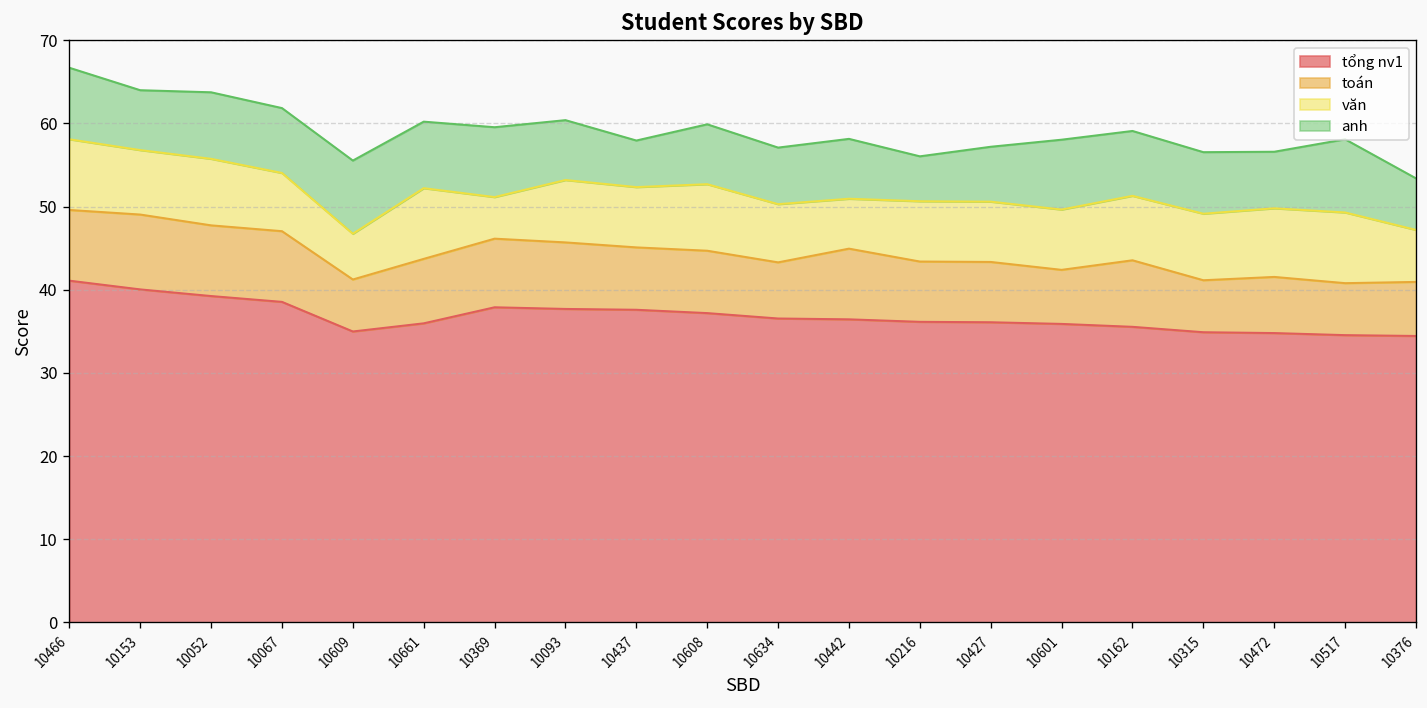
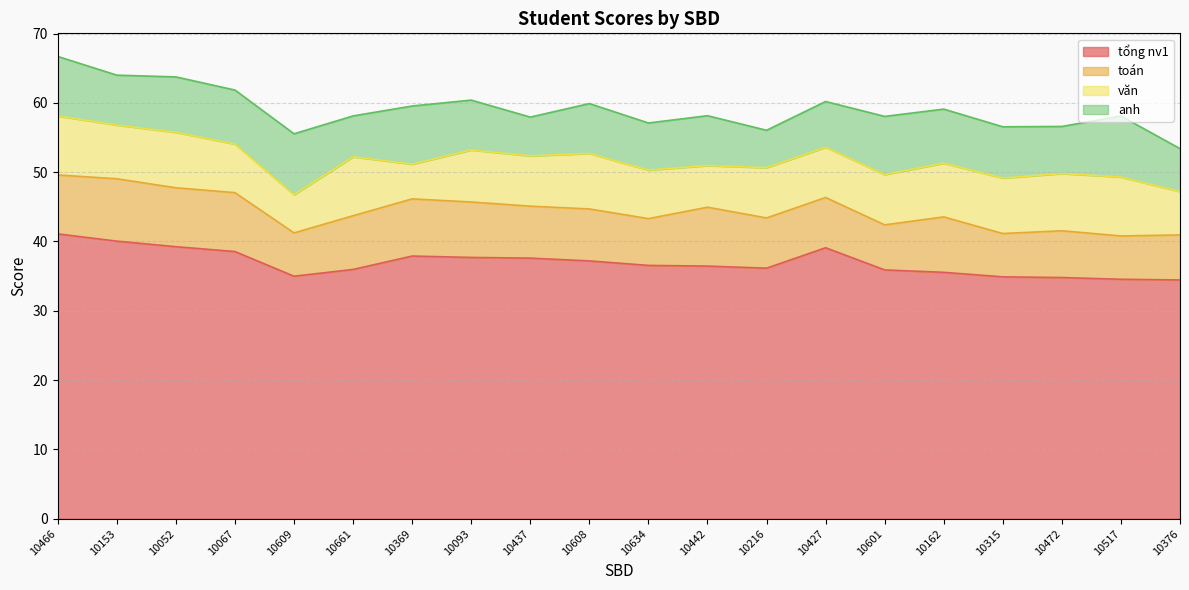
  {
    "tổng nv1": {
      "10466": 41,
      "10153": 40,
      "10052": 39,
      "10067": 39,
      "10609": 35,
      "10661": 36,
      "10369": 38,
      "10093": 38,
      "10437": 38,
      "10608": 37,
      "10634": 37,
      "10442": 36,
      "10216": 36,
-     "10427": 36,
+     "10427": 39,
      "10601": 36,
      "10162": 36,
      "10315": 35,
      "10472": 35,
      "10517": 35,
      "10376": 34
    },
    "anh": {
      "10466": 9,
      "10153": 7,
      "10052": 8,
      "10067": 8,
      "10609": 9,
-     "10661": 8,
+     "10661": 6,
      "10369": 8,
      "10093": 7,
      "10437": 6,
      "10608": 7,
      "10634": 7,
      "10442": 7,
      "10216": 5,
      "10427": 7,
      "10601": 8,
      "10162": 8,
      "10315": 7,
      "10472": 7,
      "10376": 6
    }
  }
